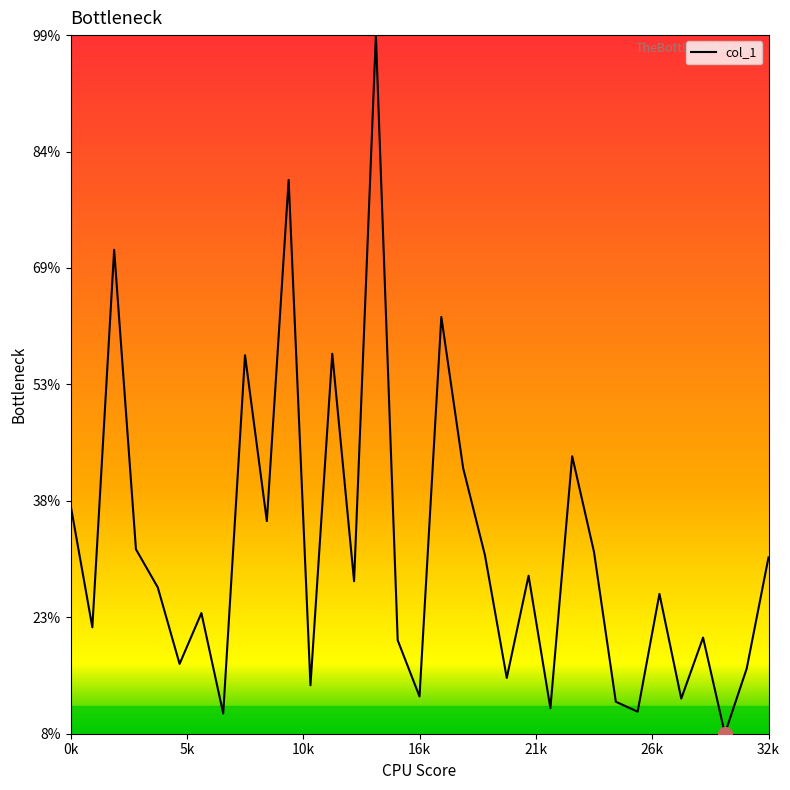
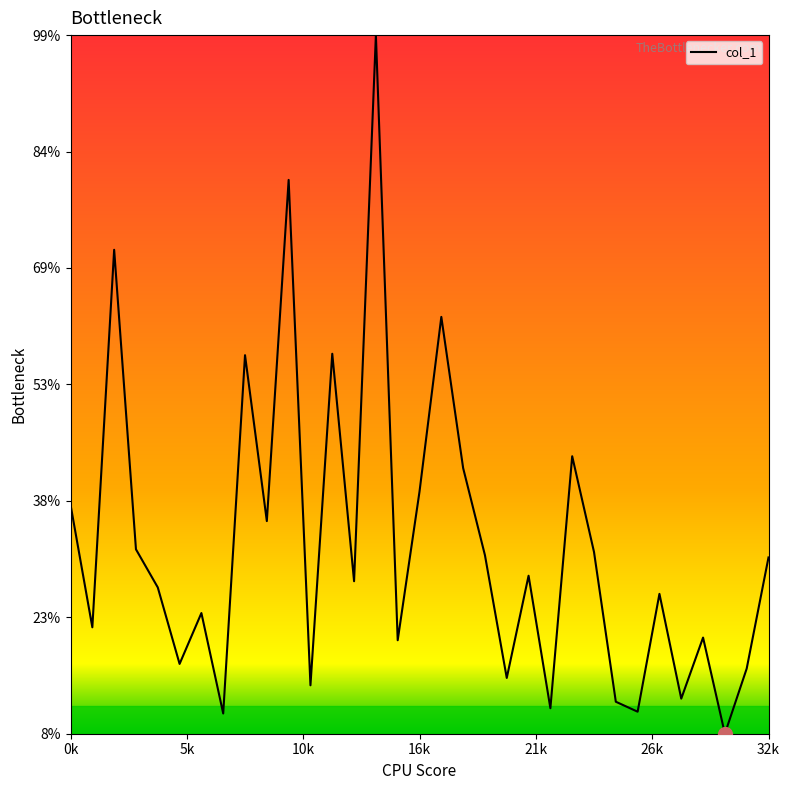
  {
    "col_1": {
      "0k": "38%",
-     "16k": "13%",
+     "16k": "40%",
      "32k": "31%"
    }
  }
